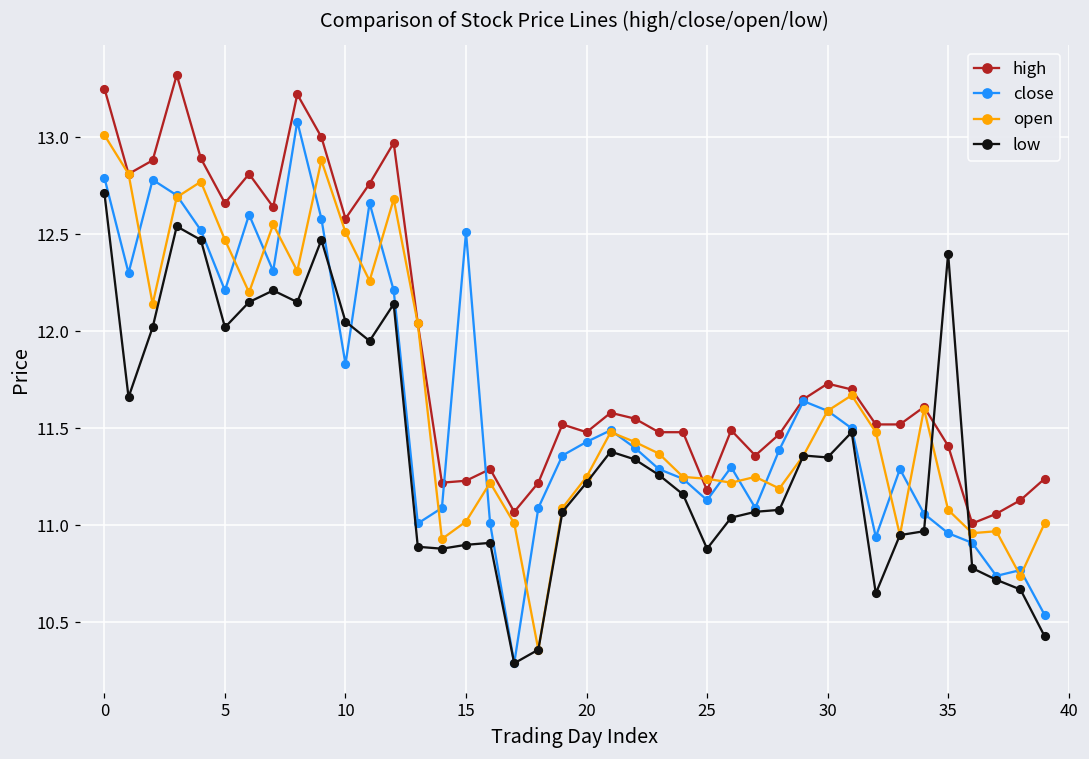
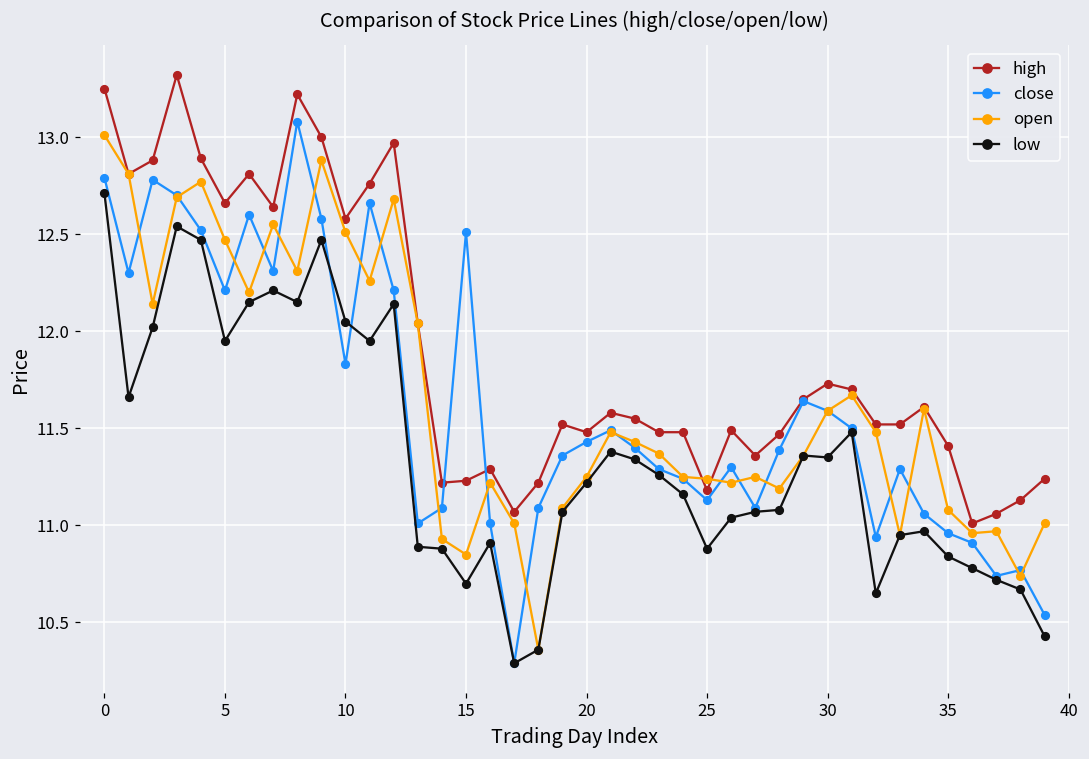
  {
    "high": {
      "0": 13.25,
      "5": 12.66,
      "10": 12.58,
      "15": 11.23,
      "20": 11.48,
      "25": 11.18,
      "30": 11.73,
      "35": 11.41
    },
    "close": {
      "0": 12.79,
      "5": 12.21,
      "10": 11.83,
      "15": 12.51,
      "20": 11.43,
      "25": 11.13,
      "35": 10.96
    },
    "open": {
      "0": 13.01,
      "5": 12.47,
      "10": 12.51,
-     "15": 11.02,
+     "15": 10.85,
      "20": 11.25,
      "25": 11.24,
      "35": 11.08
    },
    "low": {
      "0": 12.71,
-     "5": 12.02,
+     "5": 11.95,
      "10": 12.05,
-     "15": 10.9,
+     "15": 10.7,
      "20": 11.22,
      "25": 10.88,
      "30": 11.35,
-     "35": 12.40
+     "35": 10.84
    }
  }
